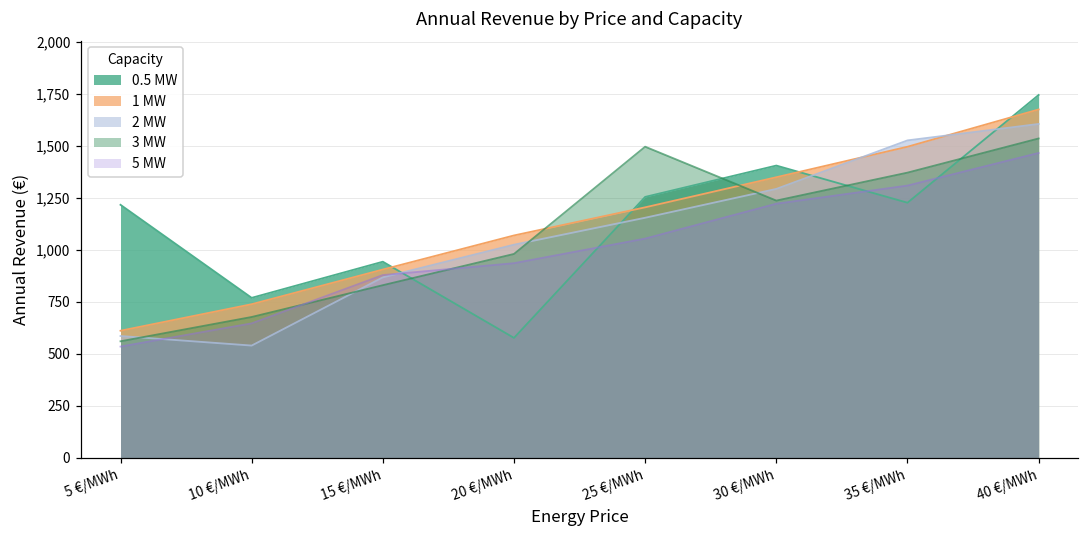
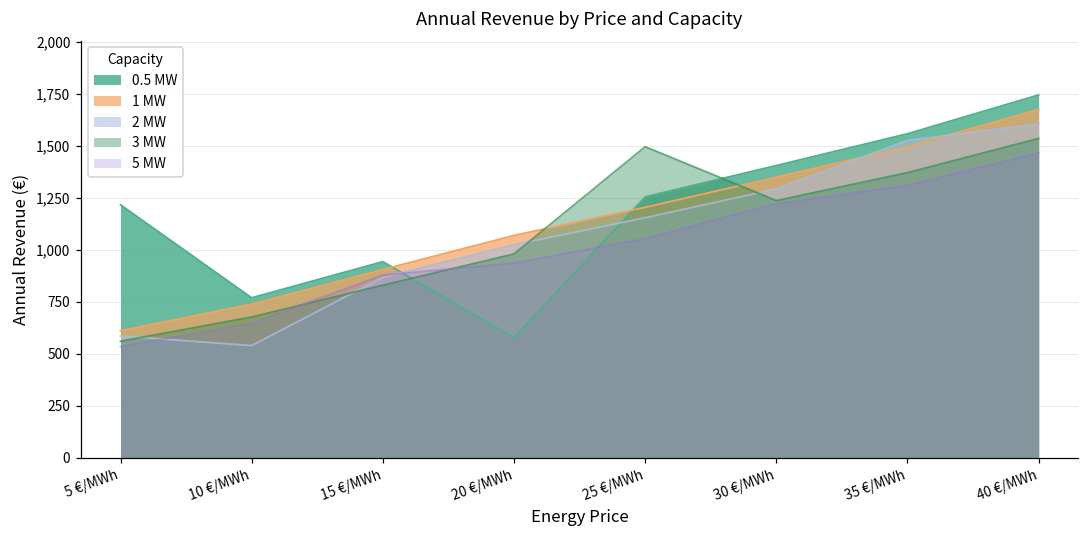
  {
    "0.5 MW": {
      "5 €/MWh": "1,220",
      "10 €/MWh": "770",
      "15 €/MWh": "940",
      "20 €/MWh": "580",
      "25 €/MWh": "1,260",
      "30 €/MWh": "1,410",
-     "35 €/MWh": "1,230",
+     "35 €/MWh": "1,560",
      "40 €/MWh": "1,750"
    },
    "1 MW": {
      "5 €/MWh": "610",
      "10 €/MWh": "740",
      "15 €/MWh": "910",
      "20 €/MWh": "1,070",
      "25 €/MWh": "1,200",
      "30 €/MWh": "1,350",
      "35 €/MWh": "1,500",
      "40 €/MWh": "1,680"
    },
    "3 MW": {
      "5 €/MWh": "560",
      "10 €/MWh": "680",
      "15 €/MWh": "830",
      "20 €/MWh": "980",
      "25 €/MWh": "1,500",
      "30 €/MWh": "1,240",
      "35 €/MWh": "1,370",
      "40 €/MWh": "1,540"
    }
  }
